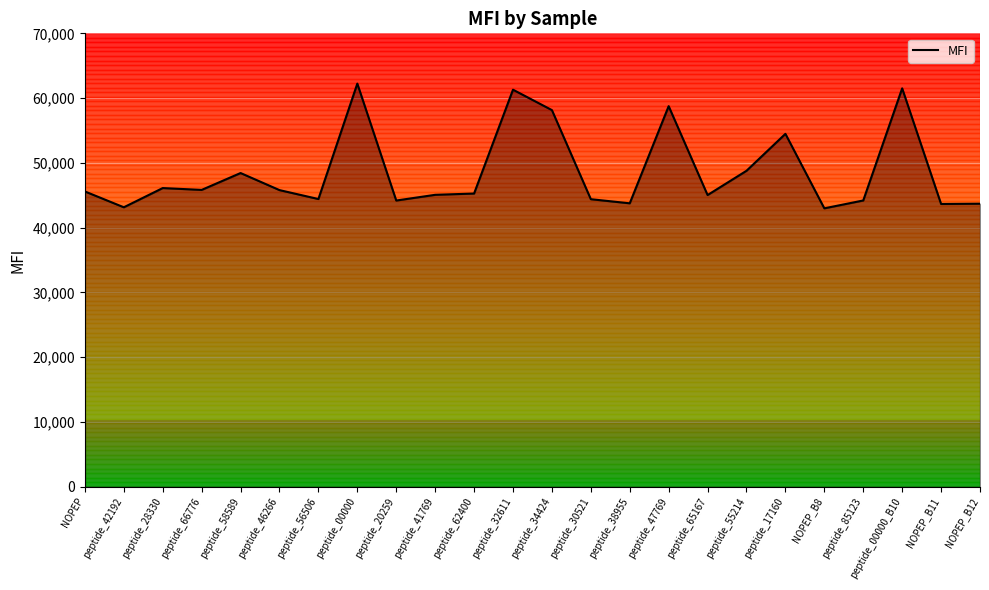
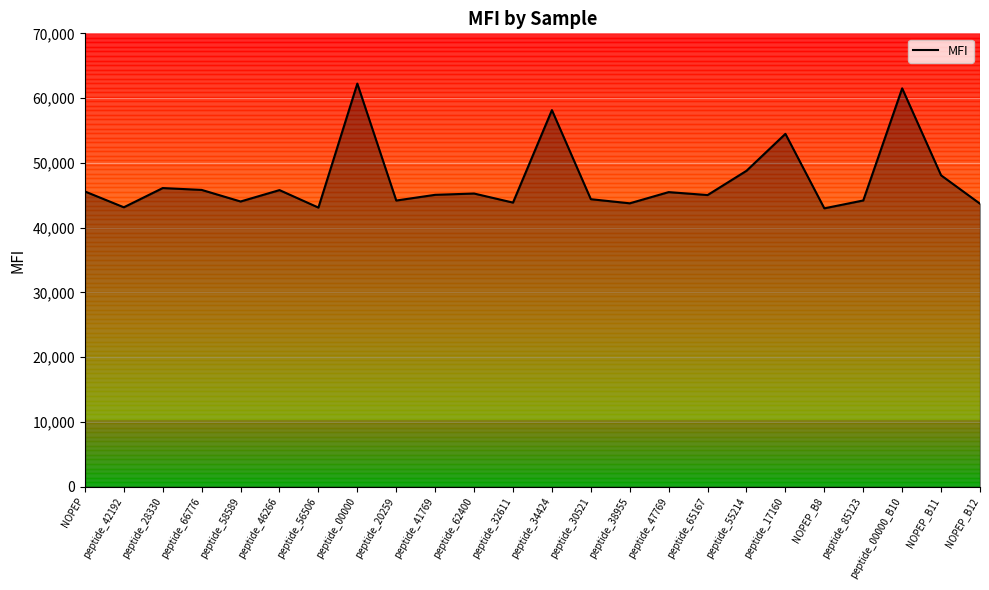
  {
    "NOPEP": "46,000",
    "peptide_42192": "43,000",
    "peptide_28330": "46,000",
    "peptide_66776": "46,000",
-   "peptide_58589": "48,000",
+   "peptide_58589": "44,000",
    "peptide_46266": "46,000",
-   "peptide_56506": "44,000",
+   "peptide_56506": "43,000",
    "peptide_00000": "62,000",
    "peptide_20259": "44,000",
    "peptide_41769": "45,000",
    "peptide_62400": "45,000",
-   "peptide_32611": "61,000",
+   "peptide_32611": "44,000",
    "peptide_34424": "58,000",
    "peptide_30521": "44,000",
    "peptide_38955": "44,000",
-   "peptide_47769": "59,000",
+   "peptide_47769": "45,000",
    "peptide_65167": "45,000",
    "peptide_55214": "49,000",
    "peptide_17160": "54,000",
    "NOPEP_B8": "43,000",
    "peptide_85123": "44,000",
    "peptide_00000_B10": "62,000",
-   "NOPEP_B11": "44,000",
+   "NOPEP_B11": "48,000",
    "NOPEP_B12": "44,000"
  }
